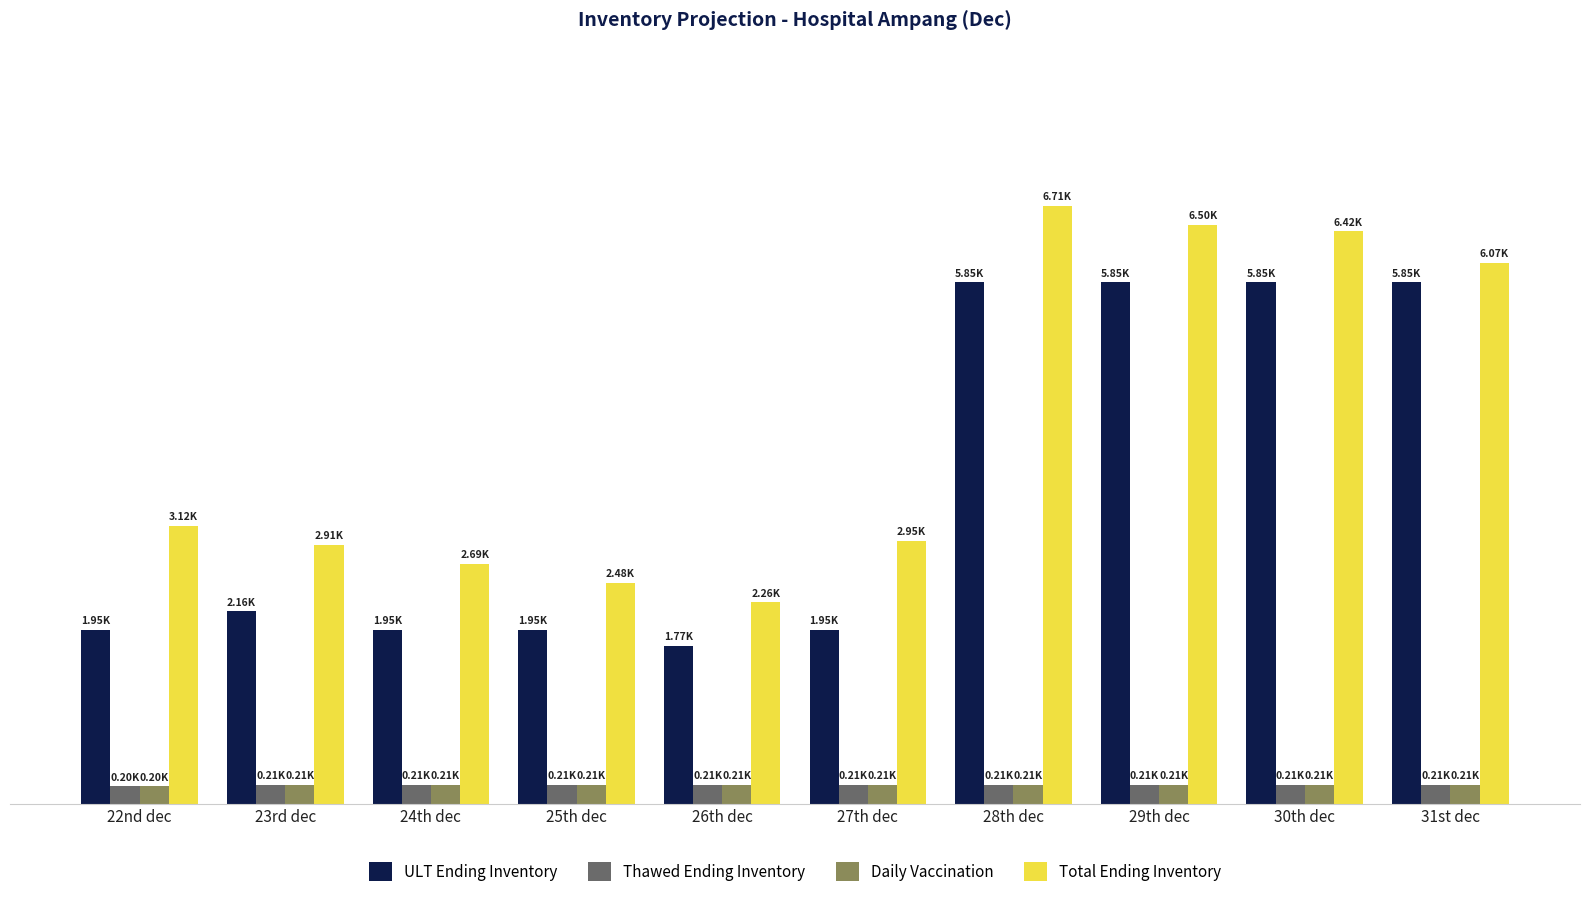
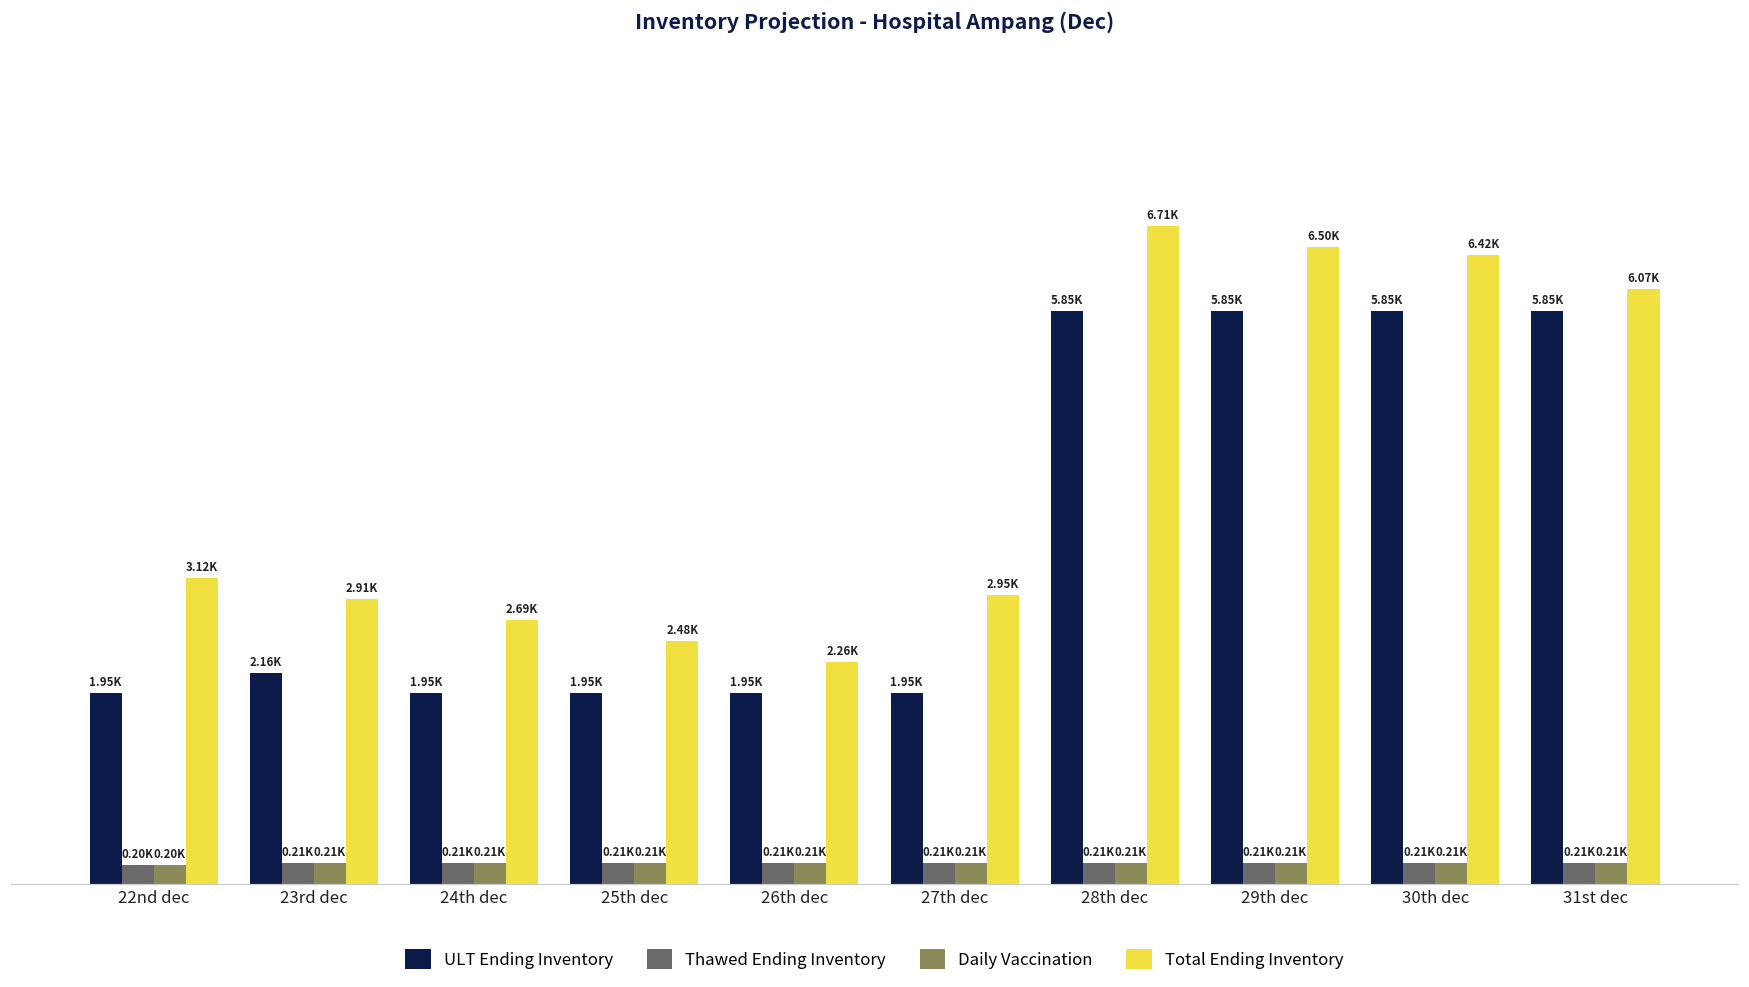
  {
    "ULT Ending Inventory": {
      "22nd dec": "1.95K",
      "23rd dec": "2.16K",
      "24th dec": "1.95K",
      "25th dec": "1.95K",
-     "26th dec": "1.77K",
+     "26th dec": "1.95K",
      "27th dec": "1.95K",
      "28th dec": "5.85K",
      "29th dec": "5.85K",
      "30th dec": "5.85K",
      "31st dec": "5.85K"
    },
    "Total Ending Inventory": {
      "22nd dec": "3.12K",
      "23rd dec": "2.91K",
      "24th dec": "2.69K",
      "25th dec": "2.48K",
      "26th dec": "2.26K",
      "27th dec": "2.95K",
      "28th dec": "6.71K",
      "29th dec": "6.50K",
      "30th dec": "6.42K",
      "31st dec": "6.07K"
    }
  }
